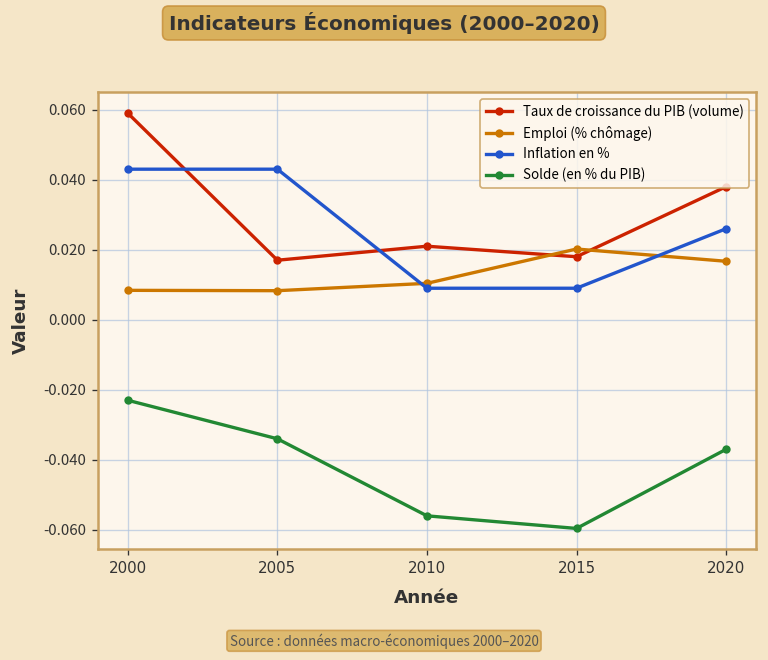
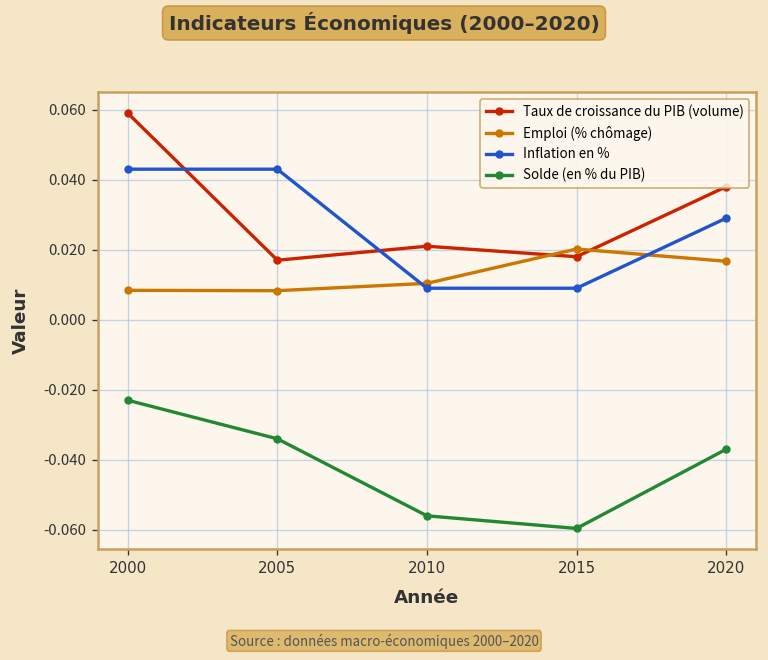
  {
    "Taux de croissance du PIB (volume)": {
      "2000": 0.059,
      "2005": 0.017,
      "2010": 0.021,
      "2015": 0.018,
      "2020": 0.038
    },
    "Emploi (% chômage)": {
      "2000": 0.008,
      "2005": 0.008,
      "2010": 0.010,
      "2015": 0.020,
      "2020": 0.017
    },
    "Inflation en %": {
      "2000": 0.043,
      "2005": 0.043,
      "2010": 0.009,
      "2015": 0.009,
-     "2020": 0.026
+     "2020": 0.029
    },
    "Solde (en % du PIB)": {
      "2000": -0.023,
      "2005": -0.034,
      "2010": -0.056,
      "2015": -0.060,
      "2020": -0.037
    }
  }
